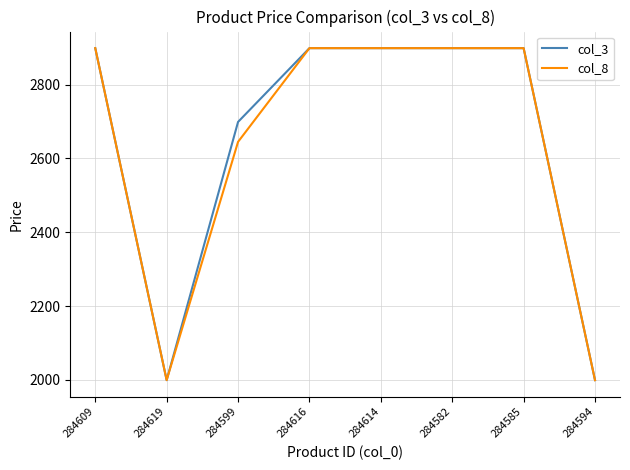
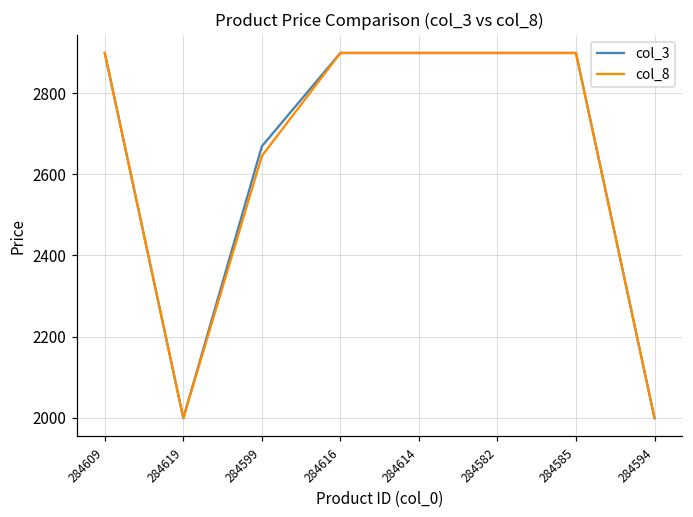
  {
    "col_3": {
-     "284599": 2700
+     "284599": 2670
    },
    "col_8": {
      "284599": 2650
    }
  }
